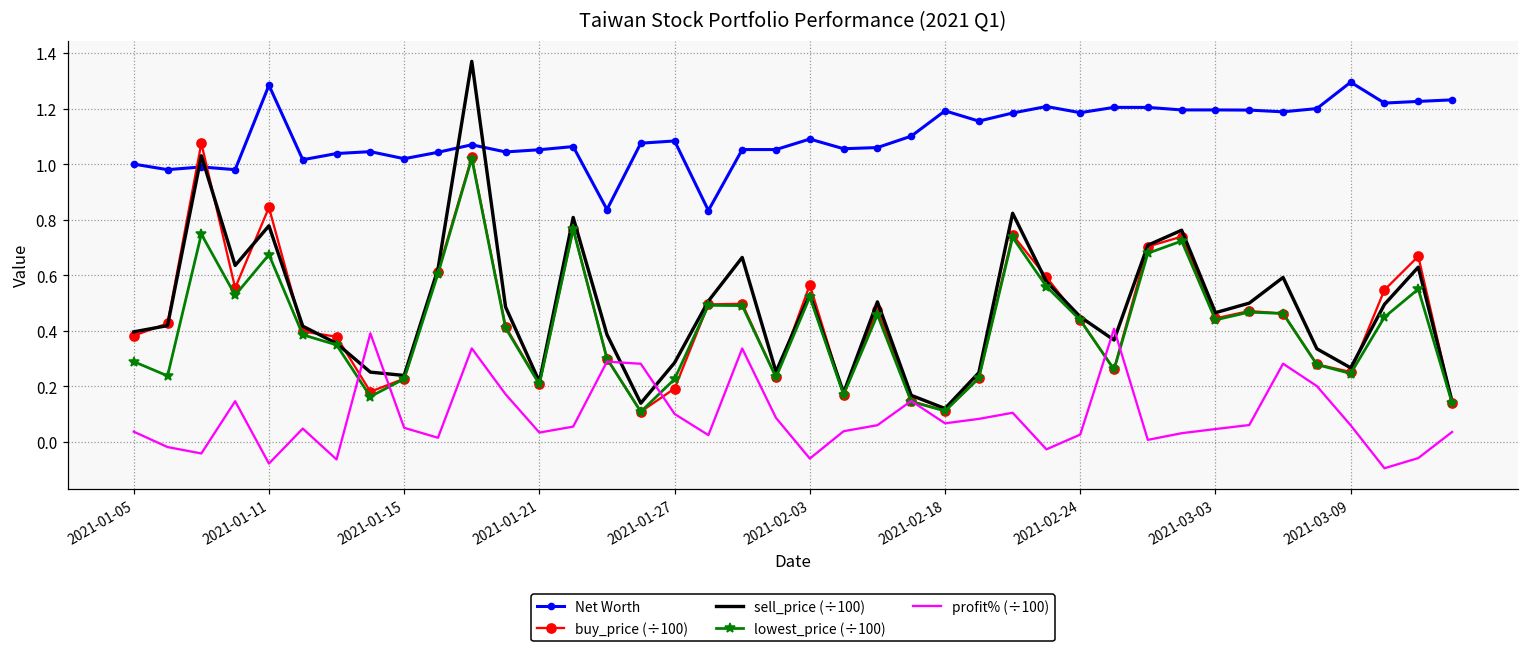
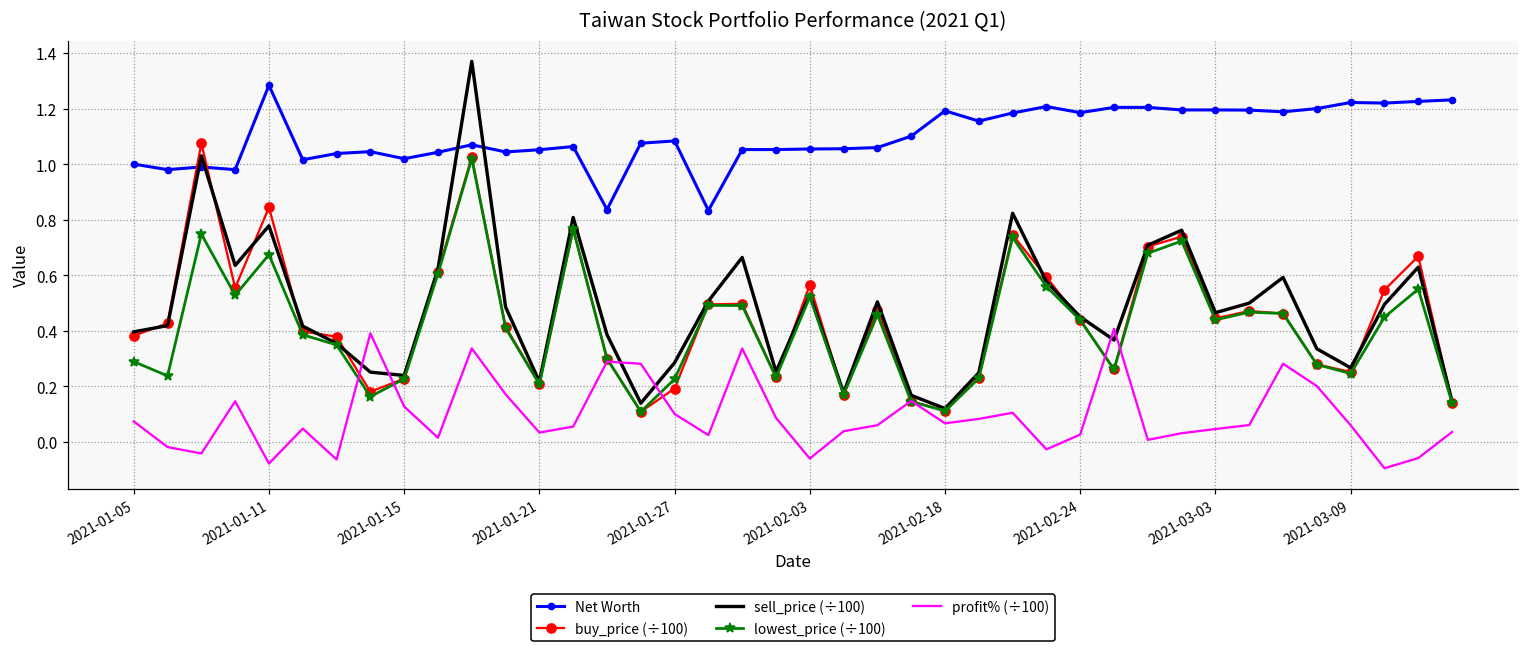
  {
    "Net Worth": {
      "2021-01-05": 1.00,
      "2021-01-11": 1.28,
      "2021-01-15": 1.02,
      "2021-01-21": 1.05,
      "2021-01-27": 1.08,
-     "2021-02-03": 1.09,
+     "2021-02-03": 1.05,
      "2021-02-18": 1.19,
      "2021-02-24": 1.19,
      "2021-03-03": 1.20,
-     "2021-03-09": 1.29
+     "2021-03-09": 1.22
    },
    "buy_price (÷100)": {
      "2021-01-05": 0.38,
      "2021-01-11": 0.84,
      "2021-01-27": 0.19,
      "2021-02-03": 0.57
    },
    "sell_price (÷100)": {
      "2021-01-05": 0.40,
      "2021-01-11": 0.78,
      "2021-01-15": 0.24,
      "2021-01-27": 0.29,
      "2021-02-24": 0.45,
      "2021-03-03": 0.47,
      "2021-03-09": 0.27
    },
    "lowest_price (÷100)": {
      "2021-01-05": 0.29,
      "2021-01-11": 0.67,
      "2021-01-27": 0.23
    },
    "profit% (÷100)": {
-     "2021-01-05": 0.04,
+     "2021-01-05": 0.07,
      "2021-01-11": -0.08,
-     "2021-01-15": 0.05,
+     "2021-01-15": 0.13,
      "2021-01-21": 0.03,
      "2021-01-27": 0.10,
      "2021-02-03": -0.06,
      "2021-02-18": 0.07,
      "2021-02-24": 0.03,
      "2021-03-03": 0.05,
      "2021-03-09": 0.06
    }
  }
